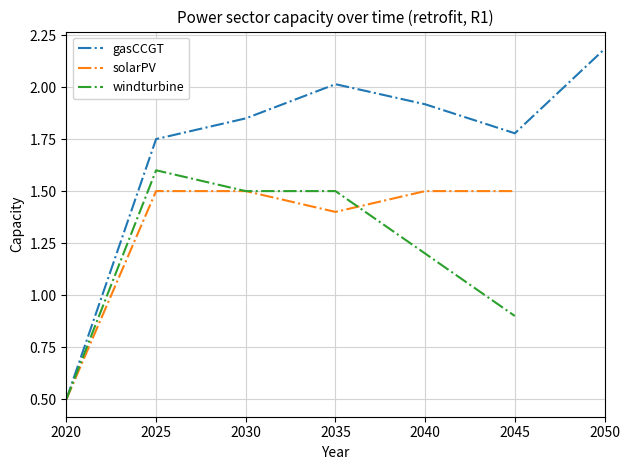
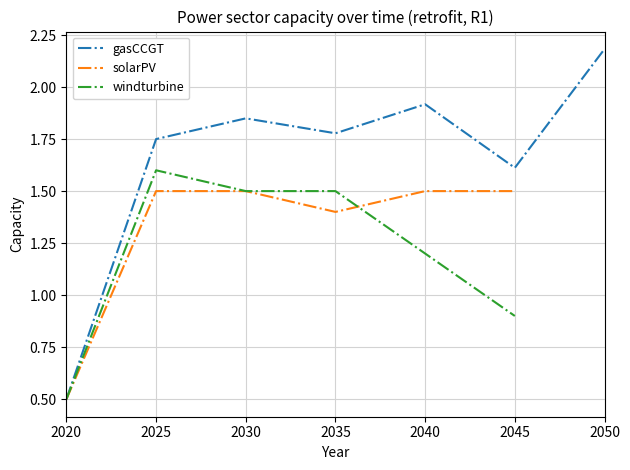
  {
    "gasCCGT": {
      "2025": 1.75,
      "2030": 1.85,
-     "2035": 2.01,
+     "2035": 1.78,
      "2040": 1.92,
-     "2045": 1.78,
+     "2045": 1.61,
      "2050": 2.18
    },
    "solarPV": {
      "2025": 1.50,
      "2035": 1.40,
      "2040": 1.50,
      "2045": 1.50
    },
    "windturbine": {
      "2025": 1.60,
      "2035": 1.50,
      "2040": 1.20,
      "2045": 0.90
    }
  }
